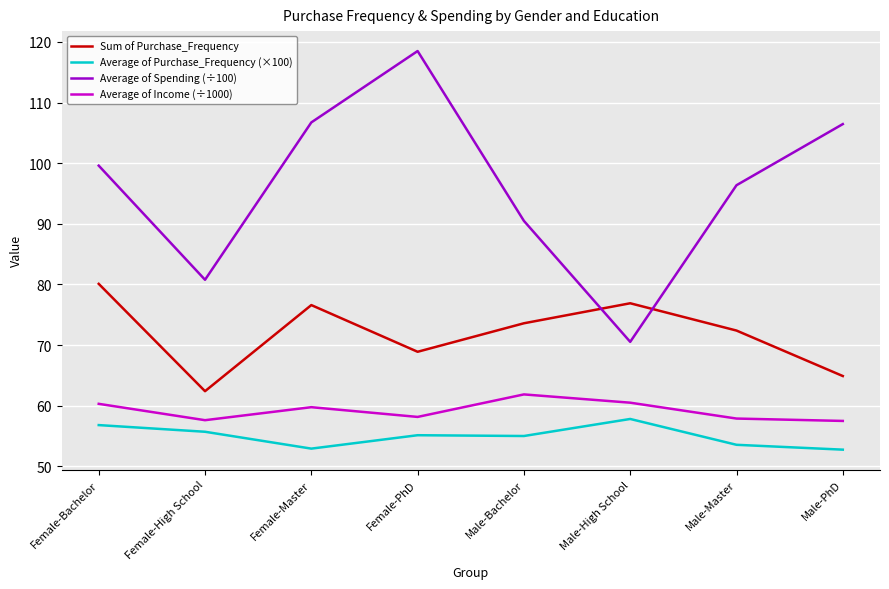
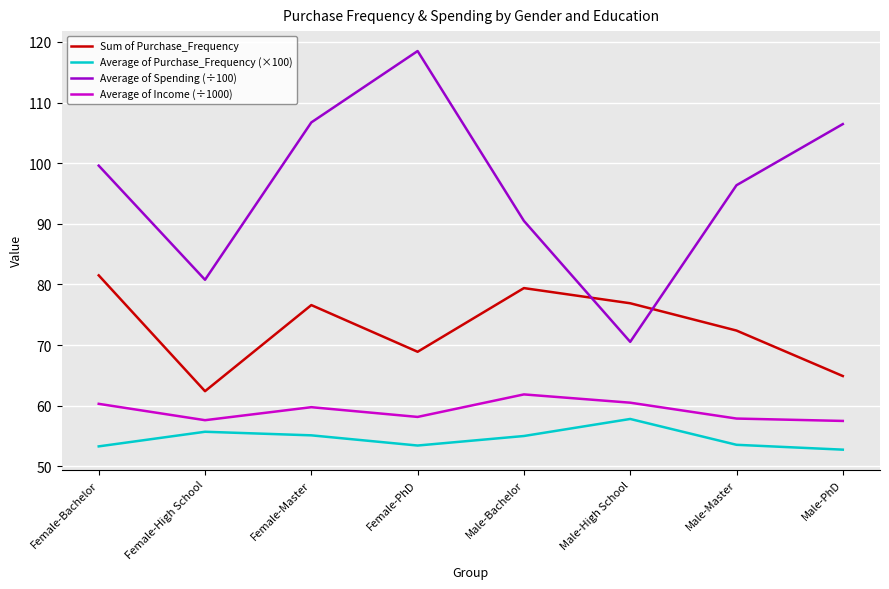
  {
    "Sum of Purchase_Frequency": {
-     "Female-Bachelor": 80,
+     "Female-Bachelor": 82,
      "Female-High School": 62,
      "Female-Master": 77,
      "Female-PhD": 69,
-     "Male-Bachelor": 74,
+     "Male-Bachelor": 79,
      "Male-High School": 77,
      "Male-Master": 72,
      "Male-PhD": 65
    },
    "Average of Purchase_Frequency (×100)": {
-     "Female-Bachelor": 57,
+     "Female-Bachelor": 53,
      "Female-High School": 56,
-     "Female-Master": 53,
-     "Female-PhD": 55,
+     "Female-Master": 55,
+     "Female-PhD": 53,
      "Male-Bachelor": 55,
      "Male-High School": 58,
      "Male-Master": 54,
      "Male-PhD": 53
    }
  }
